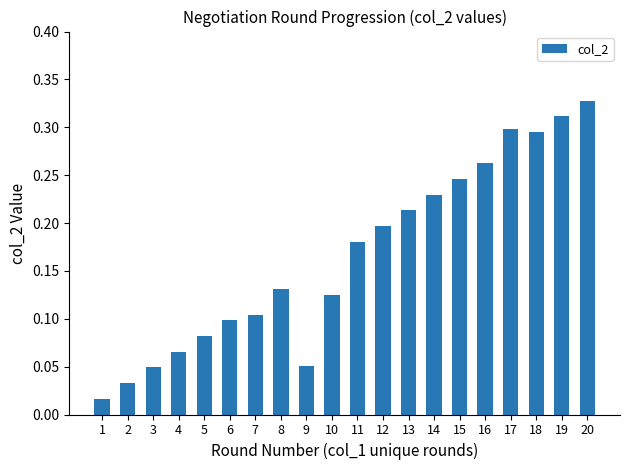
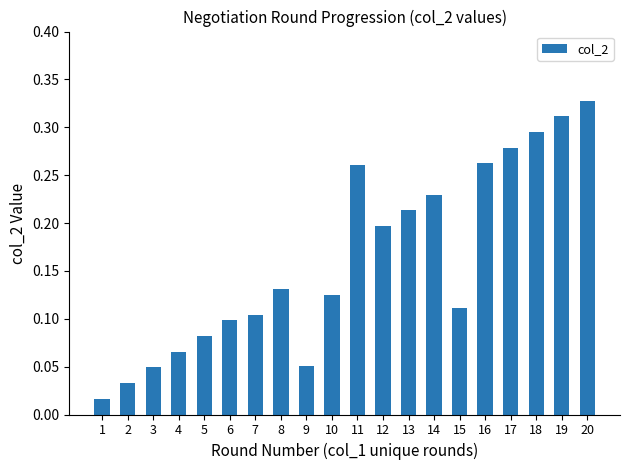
  {
    "1": 0.02,
    "2": 0.03,
    "3": 0.05,
    "4": 0.07,
    "5": 0.08,
    "6": 0.10,
    "7": 0.10,
    "8": 0.13,
    "9": 0.05,
    "10": 0.12,
-   "11": 0.18,
+   "11": 0.26,
    "12": 0.20,
    "13": 0.21,
    "14": 0.23,
-   "15": 0.25,
+   "15": 0.11,
    "16": 0.26,
-   "17": 0.30,
+   "17": 0.28,
    "18": 0.30,
    "19": 0.31,
    "20": 0.33
  }
